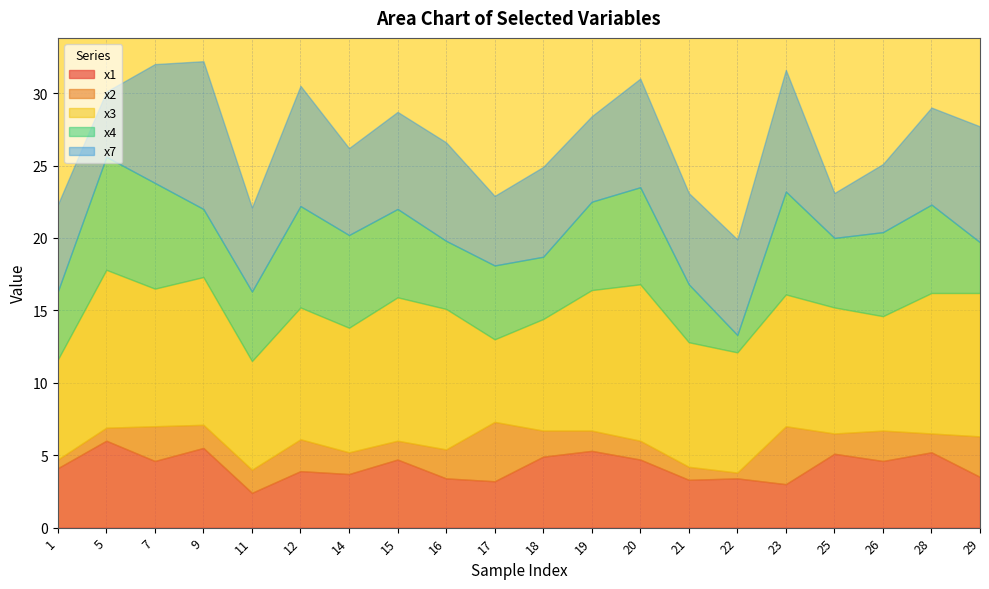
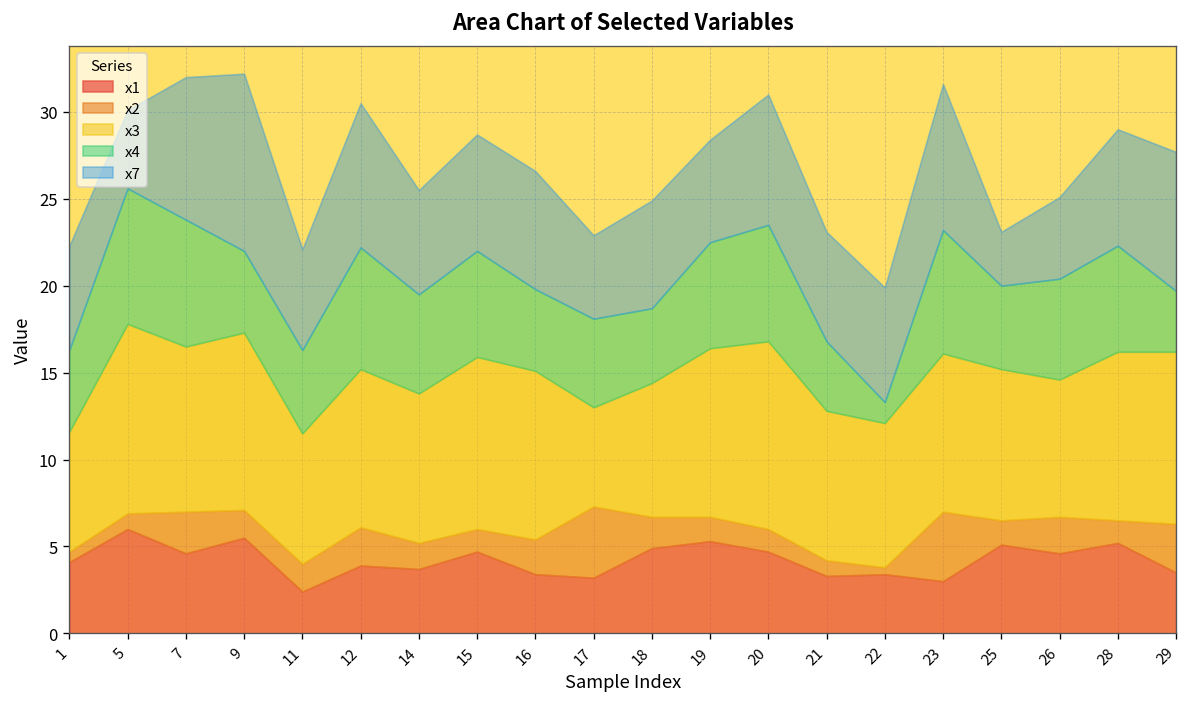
  {
    "x3": {
      "1": 6.9,
      "5": 10.9,
      "7": 9.5,
      "9": 10.2,
      "11": 7.5,
      "12": 9.1,
      "14": 8.6,
      "15": 9.9,
      "16": 9.7,
      "17": 5.7,
      "18": 7.7,
      "19": 9.7,
      "20": 10.8,
      "21": 8.6,
      "22": 8.3,
      "23": 9.1,
      "25": 8.7,
      "26": 7.9,
      "28": 9.7,
      "29": 9.9
    },
    "x4": {
      "1": 4.7,
      "7": 7.3,
      "9": 4.7,
      "11": 4.8,
      "12": 7.0,
-     "14": 6.4,
+     "14": 5.7,
      "15": 6.1,
      "16": 4.7,
      "17": 5.1,
      "18": 4.3,
      "19": 6.1,
      "20": 6.7,
      "21": 4.0,
      "22": 1.2,
      "23": 7.1,
      "25": 4.8,
      "26": 5.8,
      "28": 6.1,
      "29": 3.5
    },
    "x7": {
      "1": 6.0,
      "7": 8.2,
      "9": 10.2,
      "11": 5.8,
      "12": 8.3,
      "14": 6.0,
      "15": 6.7,
      "16": 6.8,
      "17": 4.8,
      "18": 6.2,
      "19": 5.9,
      "20": 7.5,
      "21": 6.3,
      "22": 6.6,
      "23": 8.4,
      "25": 3.1,
      "26": 4.7,
      "28": 6.7,
      "29": 8.0
    }
  }
